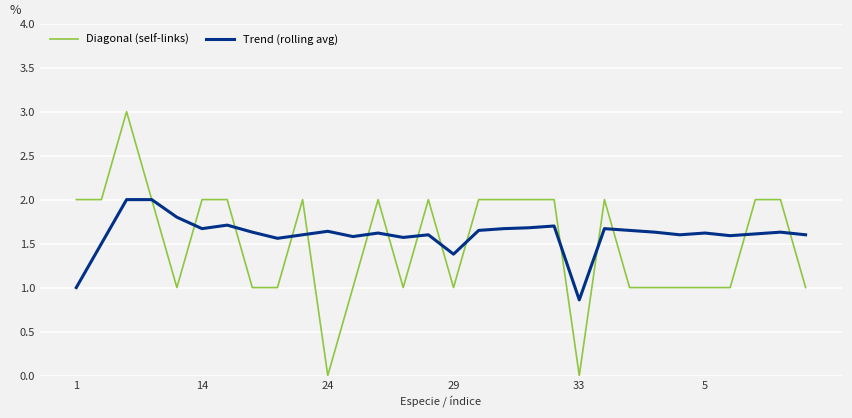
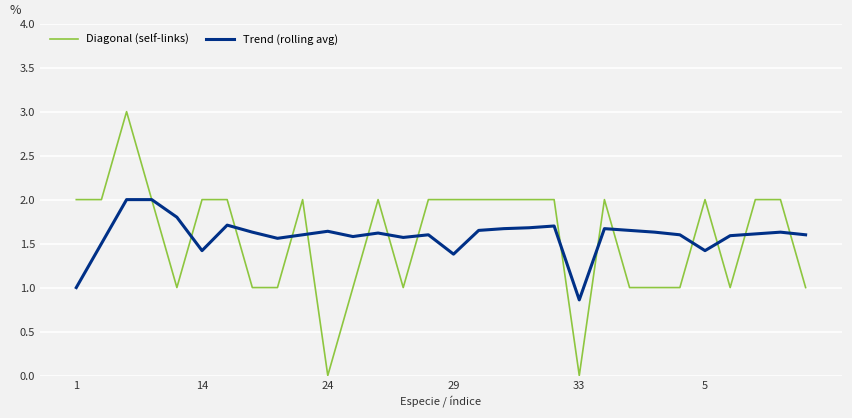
  {
    "Diagonal (self-links)": {
      "1": 2,
      "14": 2,
      "24": 0,
-     "29": 1,
+     "29": 2,
      "33": 0,
-     "5": 1
+     "5": 2
    },
    "Trend (rolling avg)": {
      "1": 1.0,
-     "14": 1.7,
+     "14": 1.4,
      "24": 1.6,
      "29": 1.4,
      "33": 0.9,
-     "5": 1.6
+     "5": 1.4
    }
  }
